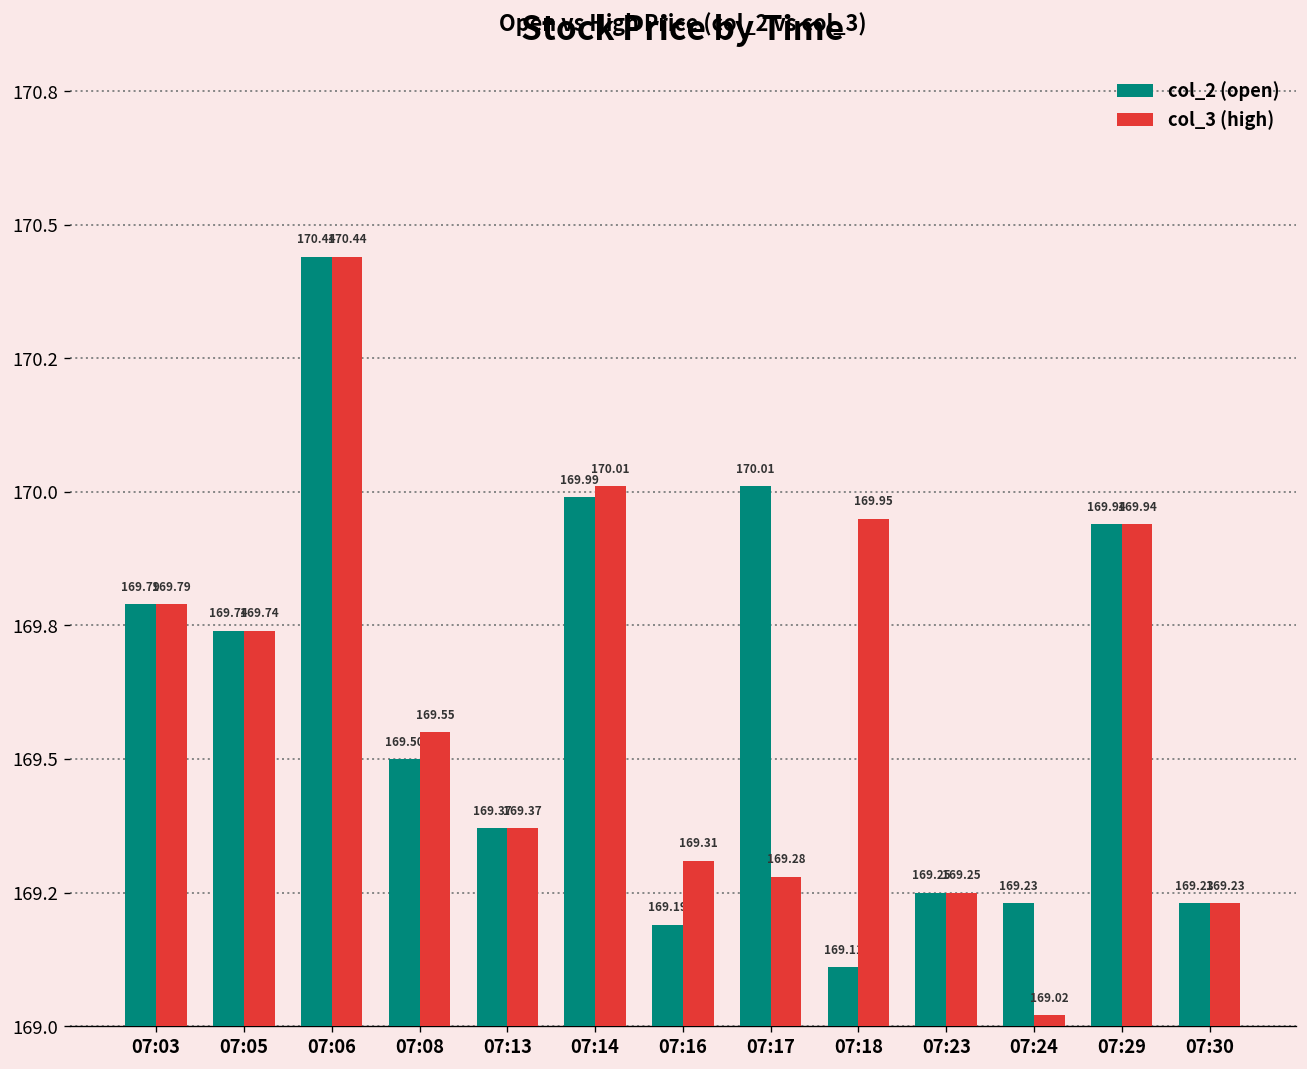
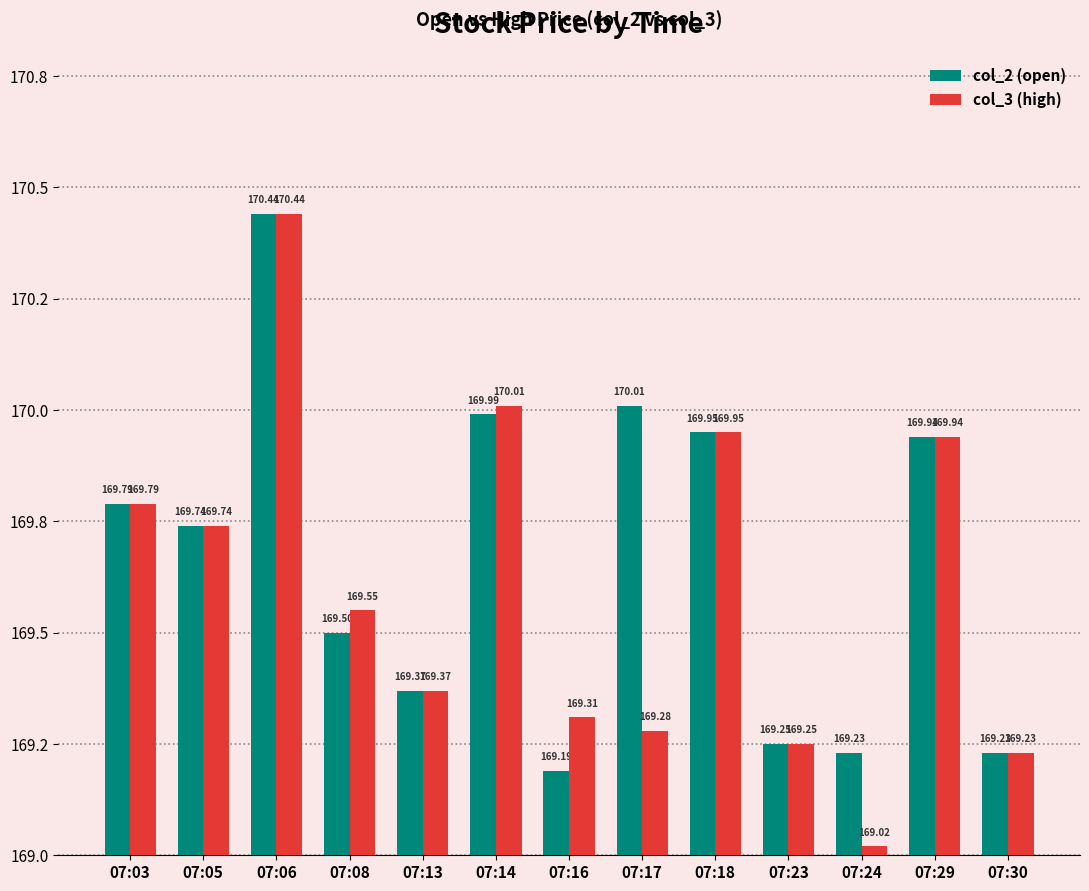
  {
    "col_2 (open)": {
      "07:08": 169.50,
      "07:14": 169.99,
      "07:16": 169.19,
      "07:17": 170.01,
-     "07:18": 169.11,
+     "07:18": 169.95,
      "07:24": 169.23
    },
    "col_3 (high)": {
      "07:08": 169.55,
      "07:14": 170.01,
      "07:16": 169.31,
      "07:17": 169.28,
      "07:24": 169.02
    }
  }
